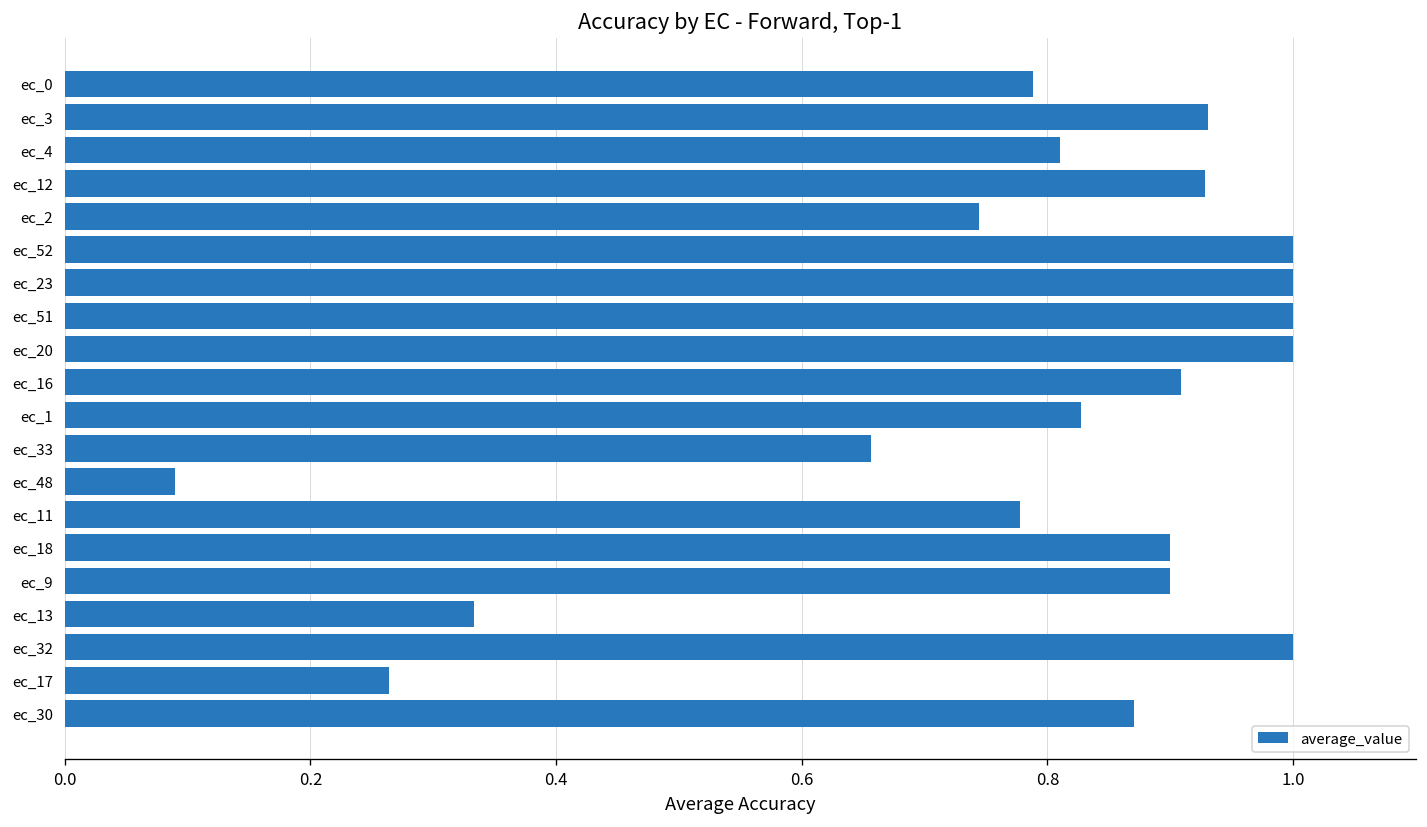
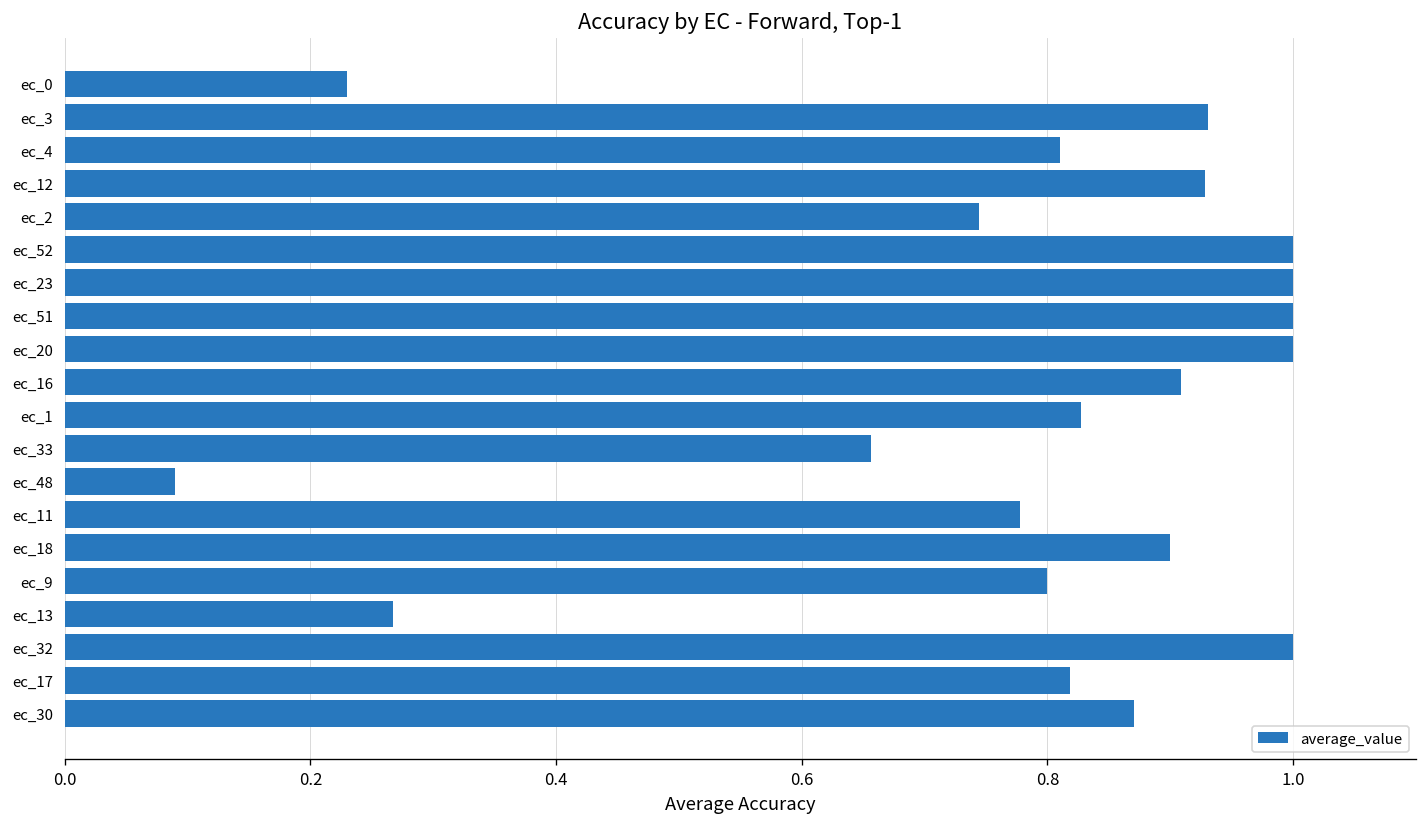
  {
-   "ec_0": 0.788,
+   "ec_0": 0.229,
    "ec_3": 0.930,
    "ec_4": 0.810,
    "ec_12": 0.929,
    "ec_2": 0.744,
    "ec_52": 1.000,
    "ec_23": 1.000,
    "ec_51": 1.000,
    "ec_20": 1.000,
    "ec_16": 0.909,
    "ec_1": 0.828,
    "ec_33": 0.656,
    "ec_48": 0.090,
    "ec_11": 0.778,
    "ec_18": 0.900,
-   "ec_9": 0.9,
-   "ec_13": 0.333,
+   "ec_9": 0.8,
+   "ec_13": 0.267,
    "ec_32": 1.000,
-   "ec_17": 0.264,
+   "ec_17": 0.818,
    "ec_30": 0.871
  }
